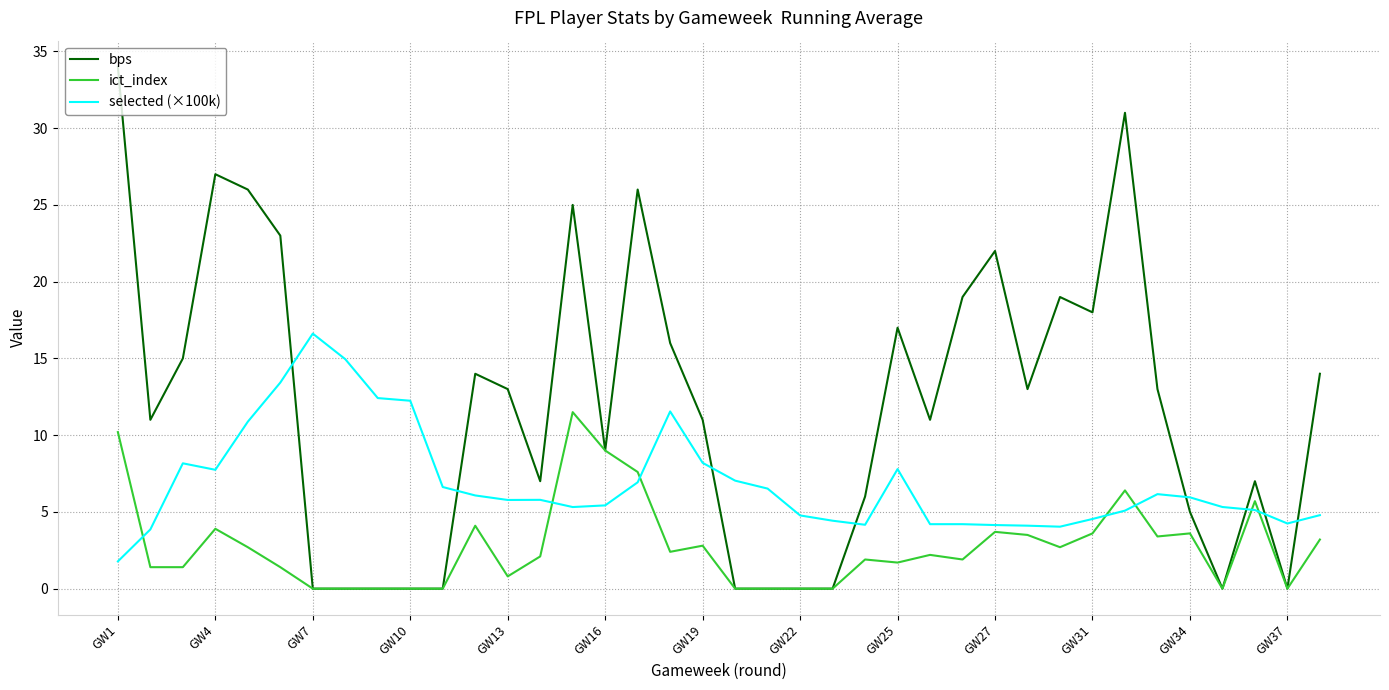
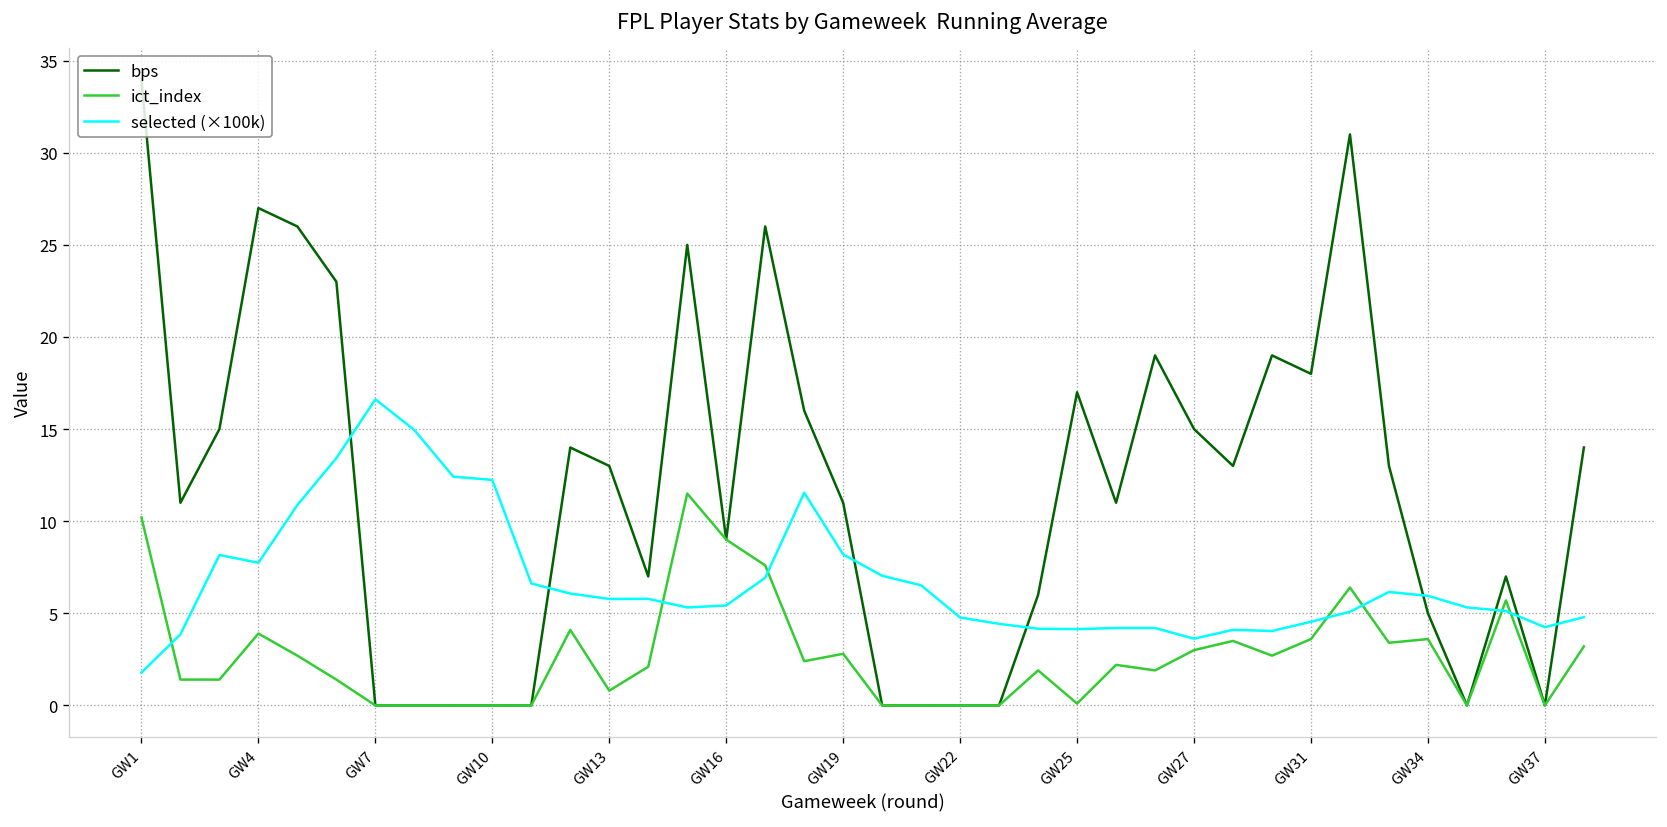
  {
    "bps": {
      "GW4": 27,
      "GW13": 13,
      "GW19": 11,
      "GW25": 17,
-     "GW27": 22,
+     "GW27": 15,
      "GW31": 18,
      "GW34": 5
    },
    "ict_index": {
      "GW1": 10.2,
      "GW4": 3.9,
      "GW13": 0.8,
      "GW19": 2.8,
-     "GW25": 1.7,
-     "GW27": 3.7,
+     "GW25": 0.1,
+     "GW27": 3.0,
      "GW31": 3.6,
      "GW34": 3.6
    },
    "selected (×100k)": {
      "GW1": 1.8,
      "GW4": 7.7,
      "GW7": 16.6,
      "GW10": 12.2,
      "GW13": 5.8,
      "GW16": 5.4,
      "GW19": 8.2,
      "GW22": 4.8,
-     "GW25": 7.8,
-     "GW27": 4.1,
+     "GW25": 4.1,
+     "GW27": 3.6,
      "GW31": 4.5,
      "GW34": 5.9,
      "GW37": 4.2
    }
  }
